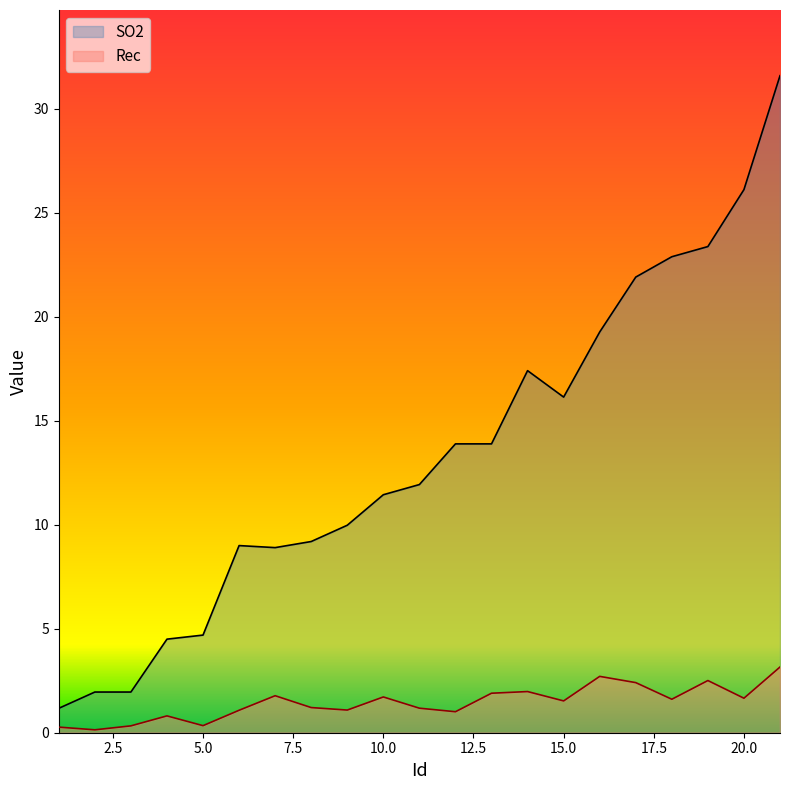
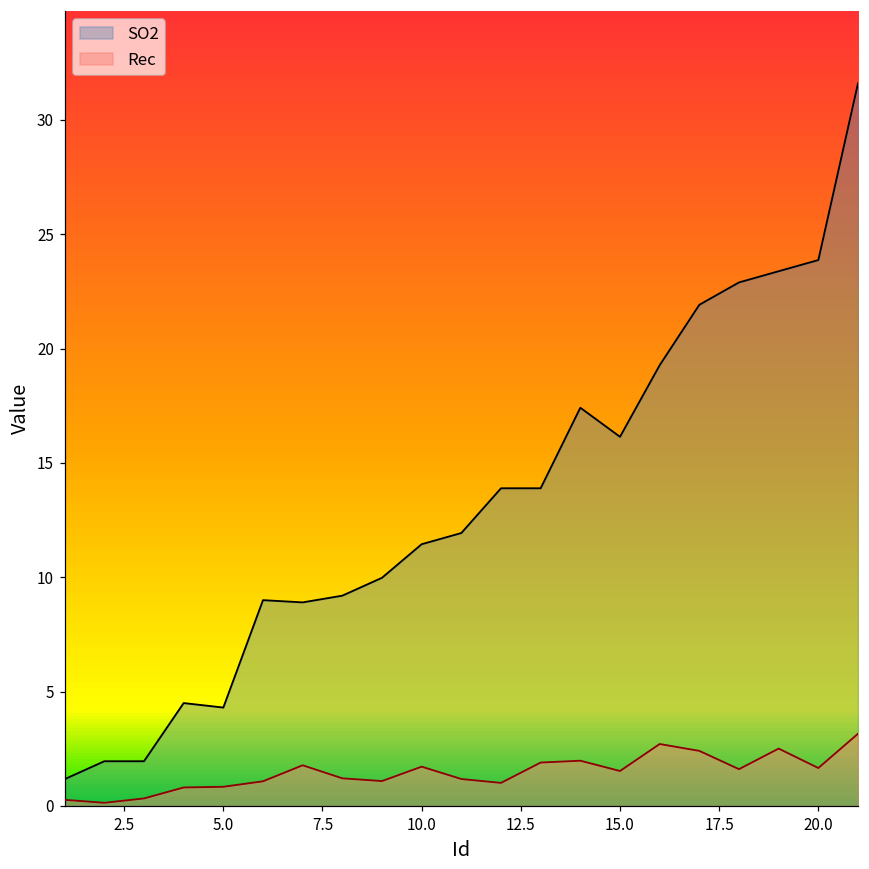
  {
    "SO2": {
-     "5.0": 4.7,
+     "5.0": 4.3,
      "10.0": 11.4,
      "15.0": 16.1,
-     "20.0": 26.1
+     "20.0": 23.9
    },
    "Rec": {
-     "5.0": 0.3,
+     "5.0": 0.8,
      "10.0": 1.7,
      "15.0": 1.5,
      "20.0": 1.7
    }
  }
